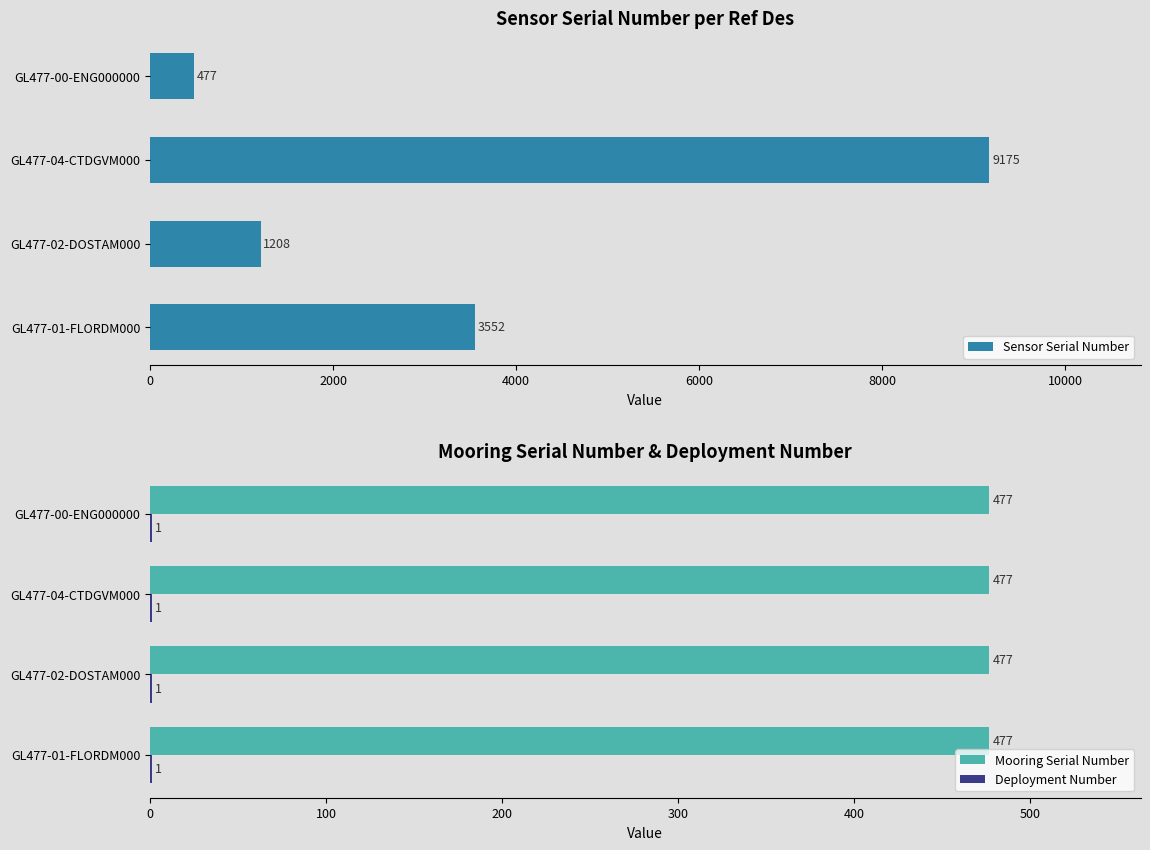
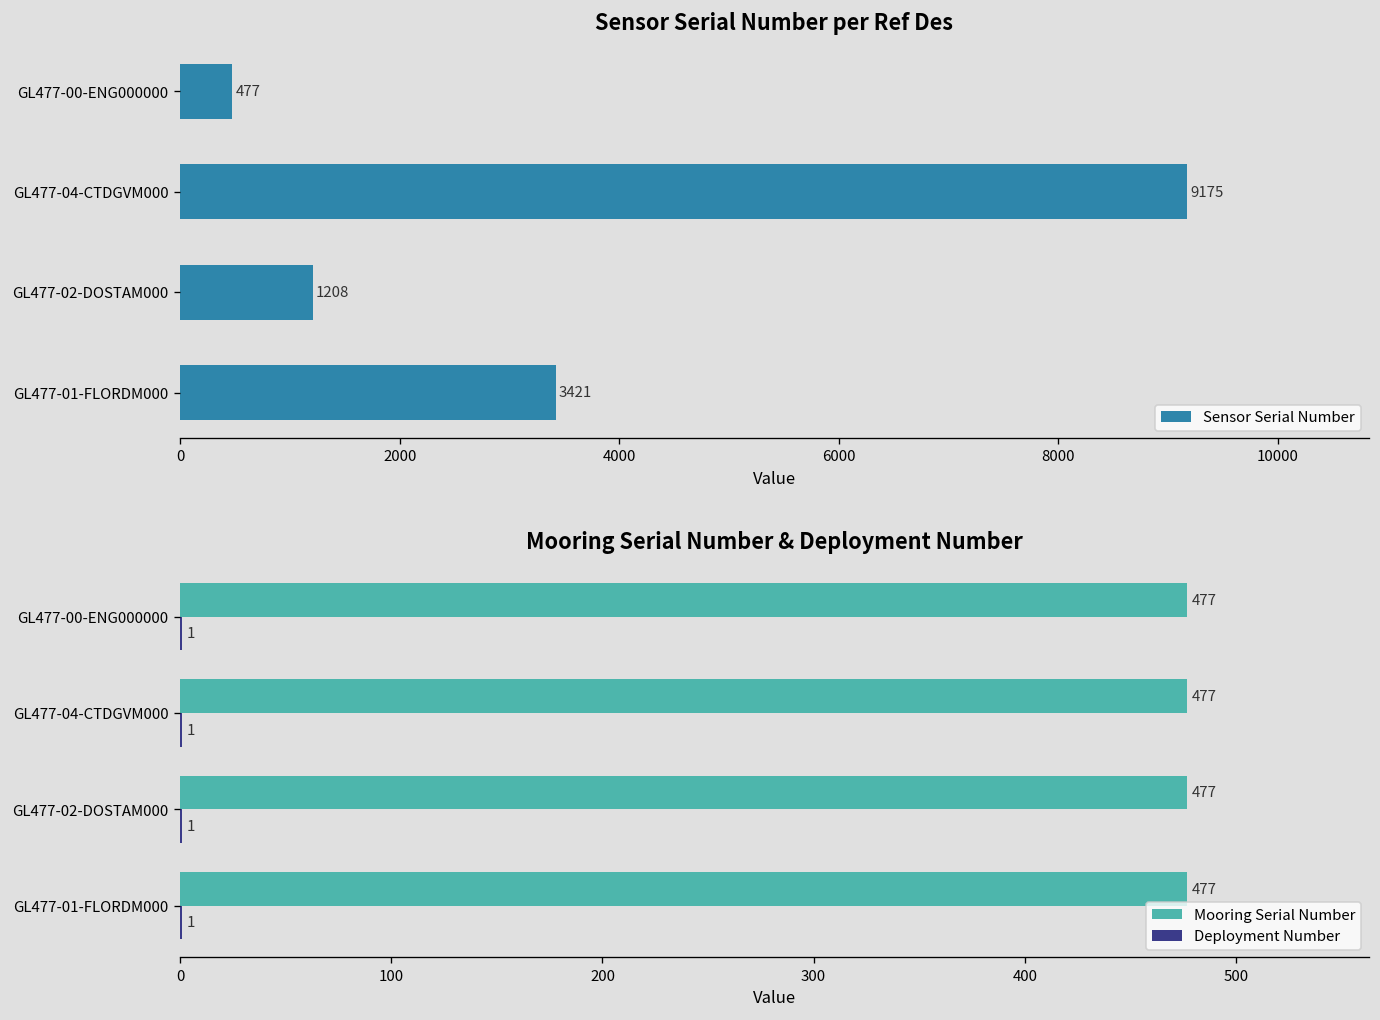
  {
    "Sensor Serial Number per Ref Des": {
      "GL477-00-ENG000000": 477,
      "GL477-04-CTDGVM000": 9175,
      "GL477-02-DOSTAM000": 1208,
-     "GL477-01-FLORDM000": 3552
+     "GL477-01-FLORDM000": 3421
    },
    "Mooring Serial Number & Deployment Number": {
      "Mooring Serial Number": {
        "GL477-00-ENG000000": 477,
        "GL477-04-CTDGVM000": 477,
        "GL477-02-DOSTAM000": 477,
        "GL477-01-FLORDM000": 477
      },
      "Deployment Number": {
        "GL477-00-ENG000000": 1,
        "GL477-04-CTDGVM000": 1,
        "GL477-02-DOSTAM000": 1,
        "GL477-01-FLORDM000": 1
      }
    }
  }
